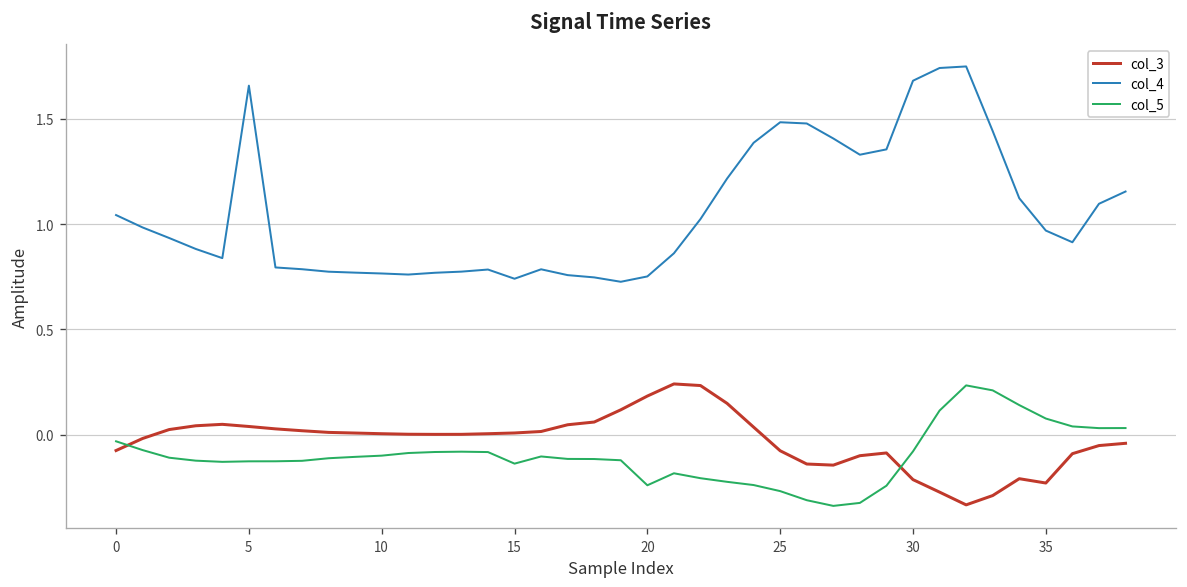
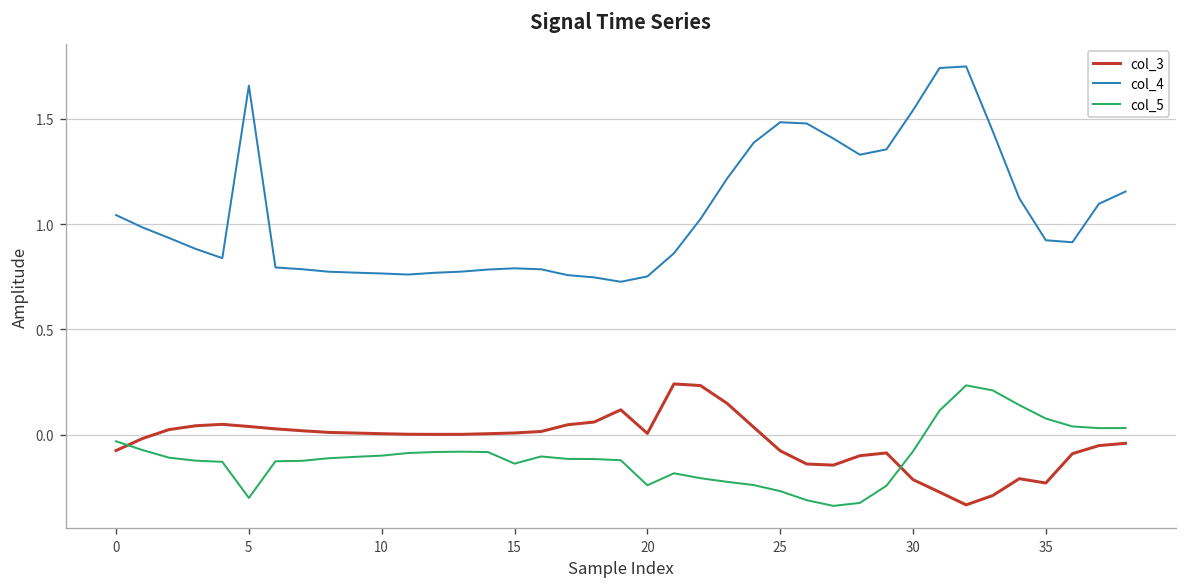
  {
    "col_3": {
      "0": -0.08,
      "5": 0.04,
      "10": 0.00,
      "15": 0.01,
-     "20": 0.18,
+     "20": 0.01,
      "25": -0.08,
      "30": -0.21,
      "35": -0.23
    },
    "col_4": {
      "0": 1.04,
      "5": 1.66,
      "10": 0.77,
-     "15": 0.74,
+     "15": 0.79,
      "20": 0.75,
      "25": 1.48,
-     "30": 1.68,
-     "35": 0.97
+     "30": 1.54,
+     "35": 0.92
    },
    "col_5": {
      "0": -0.03,
-     "5": -0.13,
+     "5": -0.30,
      "10": -0.10,
      "15": -0.14,
      "20": -0.24,
      "25": -0.27,
      "30": -0.08,
      "35": 0.08
    }
  }
